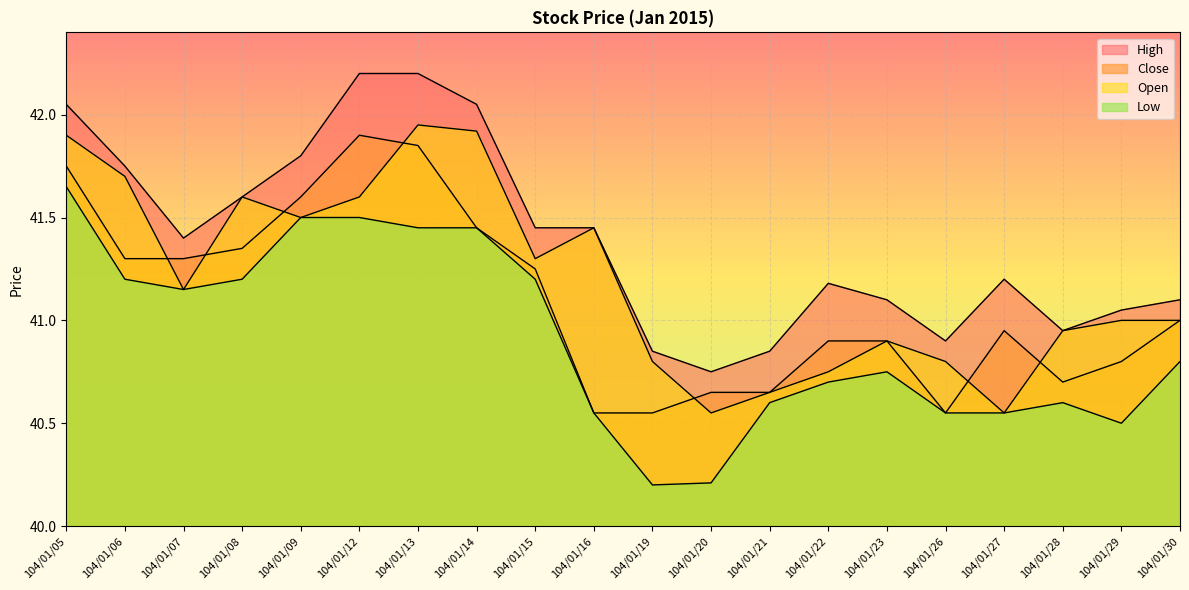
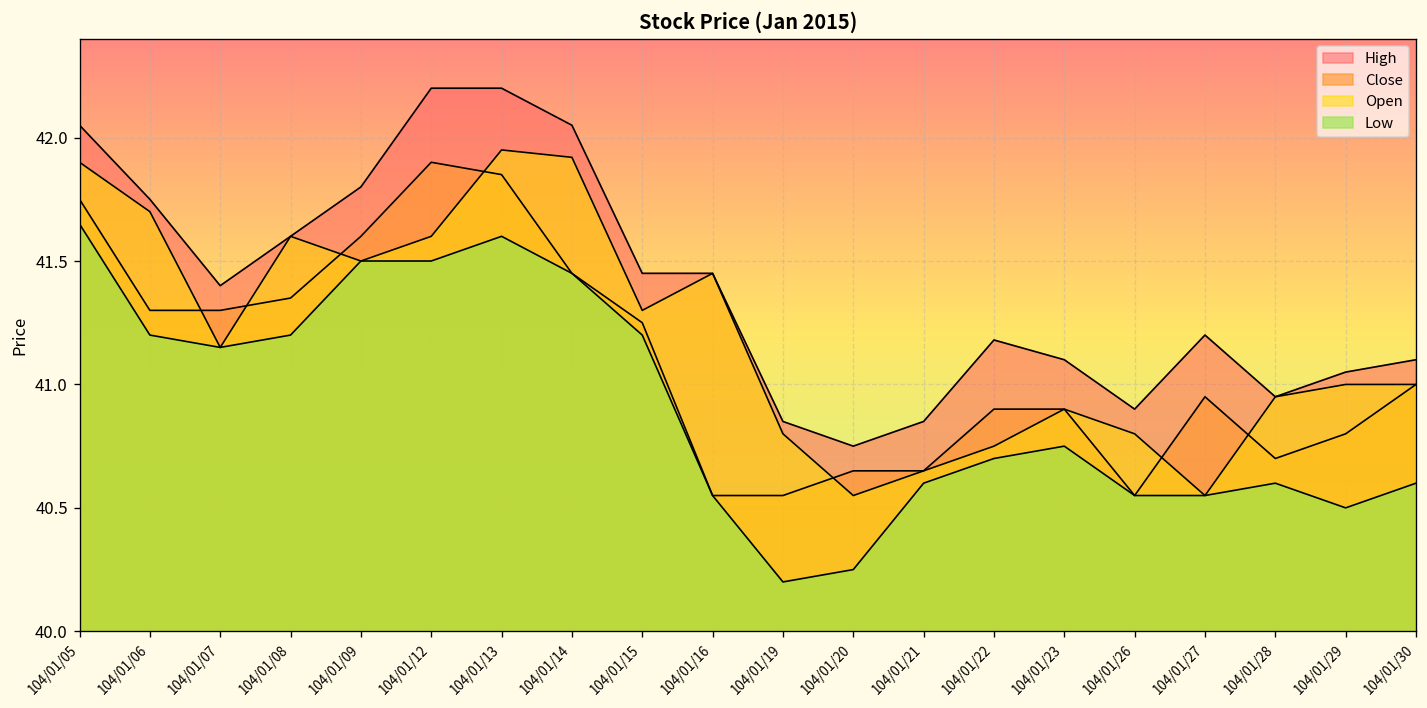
  {
    "High": {
      "104/01/05": 42.05,
      "104/01/06": 41.75,
      "104/01/07": 41.40,
      "104/01/09": 41.80,
      "104/01/12": 42.20,
      "104/01/13": 42.20,
      "104/01/14": 42.05,
      "104/01/15": 41.45,
      "104/01/19": 40.85,
      "104/01/20": 40.75,
      "104/01/21": 40.85,
      "104/01/22": 41.18,
      "104/01/23": 41.10,
      "104/01/26": 40.90,
      "104/01/27": 41.20,
      "104/01/29": 41.05,
      "104/01/30": 41.10
    },
    "Close": {
      "104/01/05": 41.75,
      "104/01/06": 41.30,
      "104/01/07": 41.30,
      "104/01/08": 41.35,
      "104/01/09": 41.60,
      "104/01/12": 41.90,
      "104/01/13": 41.85,
      "104/01/15": 41.25,
      "104/01/19": 40.55,
      "104/01/20": 40.65,
      "104/01/22": 40.90,
      "104/01/27": 40.95,
      "104/01/28": 40.70,
      "104/01/29": 40.80
    },
    "Open": {
      "104/01/05": 41.90,
      "104/01/06": 41.70,
      "104/01/12": 41.60,
      "104/01/13": 41.95,
      "104/01/14": 41.92,
      "104/01/15": 41.30,
      "104/01/19": 40.80,
      "104/01/20": 40.55,
      "104/01/22": 40.75,
      "104/01/26": 40.80,
      "104/01/29": 41.00
    },
    "Low": {
      "104/01/05": 41.65,
      "104/01/06": 41.20,
      "104/01/08": 41.20,
      "104/01/12": 41.50,
-     "104/01/13": 41.45,
+     "104/01/13": 41.60,
      "104/01/15": 41.20,
      "104/01/19": 40.20,
-     "104/01/20": 40.21,
+     "104/01/20": 40.25,
      "104/01/21": 40.60,
      "104/01/22": 40.70,
      "104/01/23": 40.75,
      "104/01/28": 40.60,
      "104/01/29": 40.50,
-     "104/01/30": 40.8
+     "104/01/30": 40.6
    }
  }
